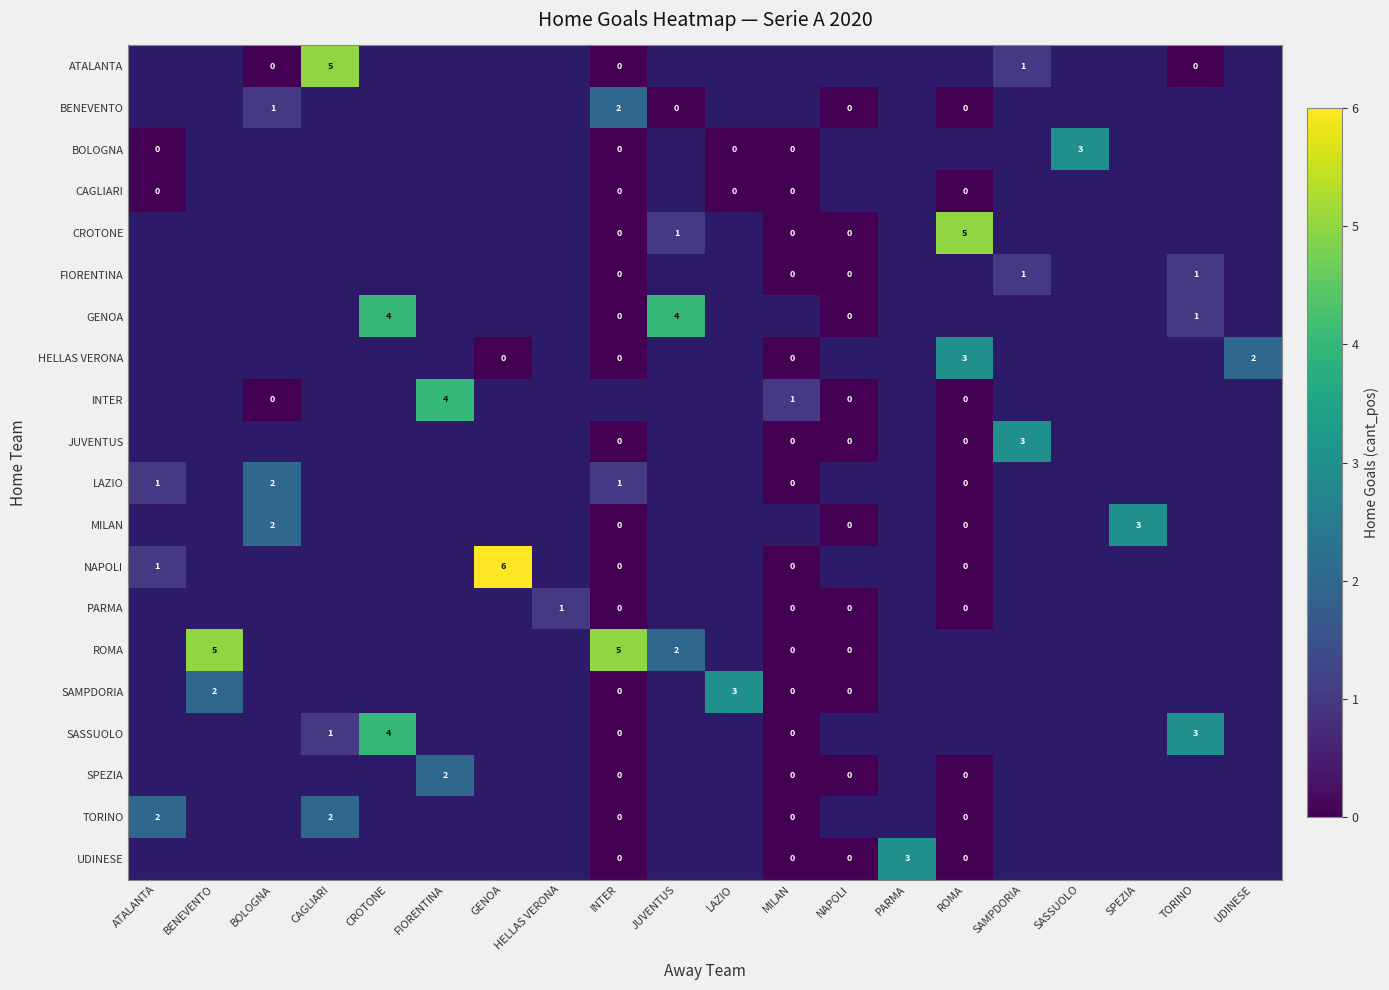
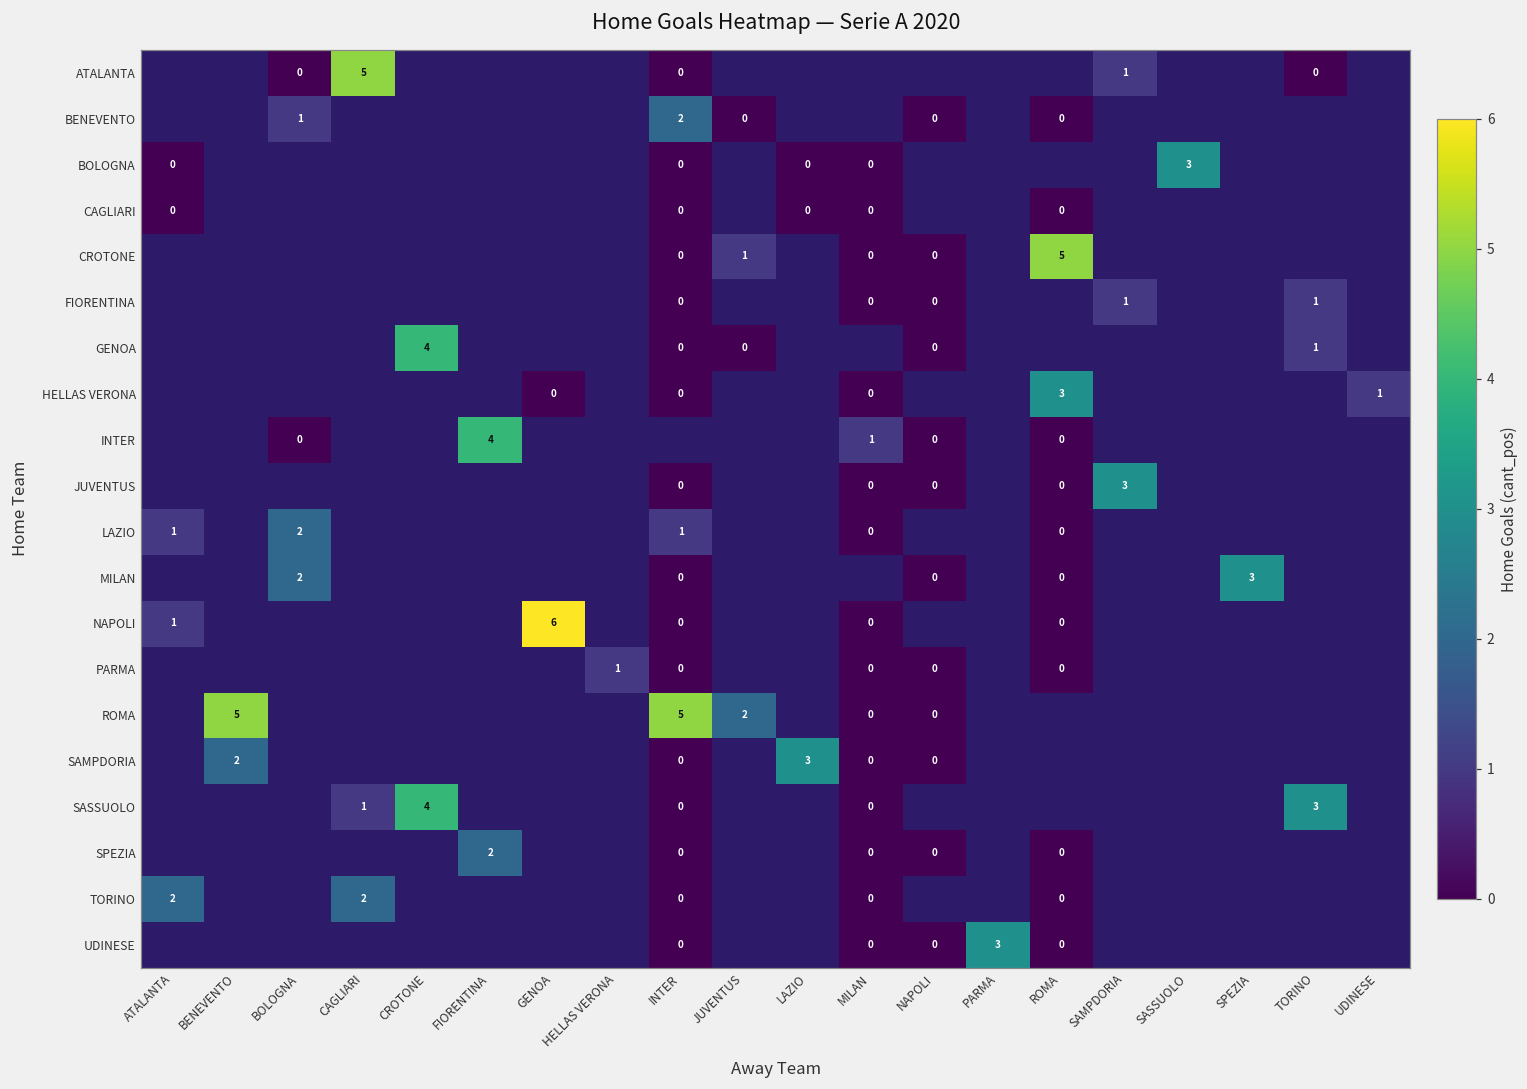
  {
    "ATALANTA": {
      "BOLOGNA": 0,
      "CAGLIARI": 5,
      "INTER": 0,
      "SAMPDORIA": 1,
      "TORINO": 0
    },
    "BENEVENTO": {
      "BOLOGNA": 1,
      "INTER": 2,
      "JUVENTUS": 0,
      "NAPOLI": 0,
      "ROMA": 0
    },
    "BOLOGNA": {
      "ATALANTA": 0,
      "INTER": 0,
      "LAZIO": 0,
      "MILAN": 0,
      "SASSUOLO": 3
    },
    "CAGLIARI": {
      "ATALANTA": 0,
      "INTER": 0,
      "LAZIO": 0,
      "MILAN": 0,
      "ROMA": 0
    },
    "CROTONE": {
      "INTER": 0,
      "JUVENTUS": 1,
      "MILAN": 0,
      "NAPOLI": 0,
      "ROMA": 5
    },
    "FIORENTINA": {
      "INTER": 0,
      "MILAN": 0,
      "NAPOLI": 0,
      "SAMPDORIA": 1,
      "TORINO": 1
    },
    "GENOA": {
      "CROTONE": 4,
      "INTER": 0,
-     "JUVENTUS": 4,
+     "JUVENTUS": 0,
      "NAPOLI": 0,
      "TORINO": 1
    },
    "HELLAS VERONA": {
      "GENOA": 0,
      "INTER": 0,
      "MILAN": 0,
      "ROMA": 3,
-     "UDINESE": 2
+     "UDINESE": 1
    },
    "INTER": {
      "BOLOGNA": 0,
      "FIORENTINA": 4,
      "MILAN": 1,
      "NAPOLI": 0,
      "ROMA": 0
    },
    "JUVENTUS": {
      "INTER": 0,
      "MILAN": 0,
      "NAPOLI": 0,
      "ROMA": 0,
      "SAMPDORIA": 3
    },
    "LAZIO": {
      "ATALANTA": 1,
      "BOLOGNA": 2,
      "INTER": 1,
      "MILAN": 0,
      "ROMA": 0
    },
    "MILAN": {
      "BOLOGNA": 2,
      "INTER": 0,
      "NAPOLI": 0,
      "ROMA": 0,
      "SPEZIA": 3
    },
    "NAPOLI": {
      "ATALANTA": 1,
      "GENOA": 6,
      "INTER": 0,
      "MILAN": 0,
      "ROMA": 0
    },
    "PARMA": {
      "HELLAS VERONA": 1,
      "INTER": 0,
      "MILAN": 0,
      "NAPOLI": 0,
      "ROMA": 0
    },
    "ROMA": {
      "BENEVENTO": 5,
      "INTER": 5,
      "JUVENTUS": 2,
      "MILAN": 0,
      "NAPOLI": 0
    },
    "SAMPDORIA": {
      "BENEVENTO": 2,
      "INTER": 0,
      "LAZIO": 3,
      "MILAN": 0,
      "NAPOLI": 0
    },
    "SASSUOLO": {
      "CAGLIARI": 1,
      "CROTONE": 4,
      "INTER": 0,
      "MILAN": 0,
      "TORINO": 3
    },
    "SPEZIA": {
      "FIORENTINA": 2,
      "INTER": 0,
      "MILAN": 0,
      "NAPOLI": 0,
      "ROMA": 0
    },
    "TORINO": {
      "ATALANTA": 2,
      "CAGLIARI": 2,
      "INTER": 0,
      "MILAN": 0,
      "ROMA": 0
    },
    "UDINESE": {
      "INTER": 0,
      "MILAN": 0,
      "NAPOLI": 0,
      "PARMA": 3,
      "ROMA": 0
    }
  }
